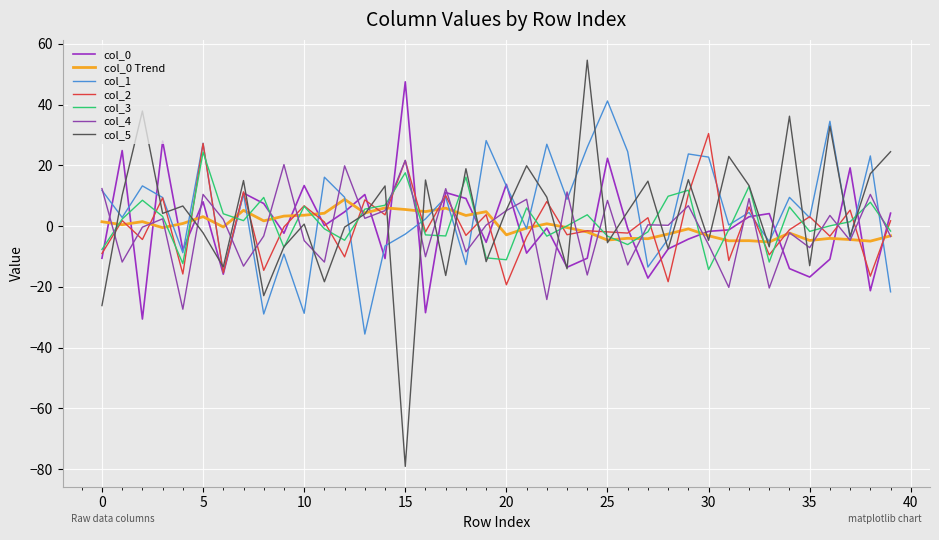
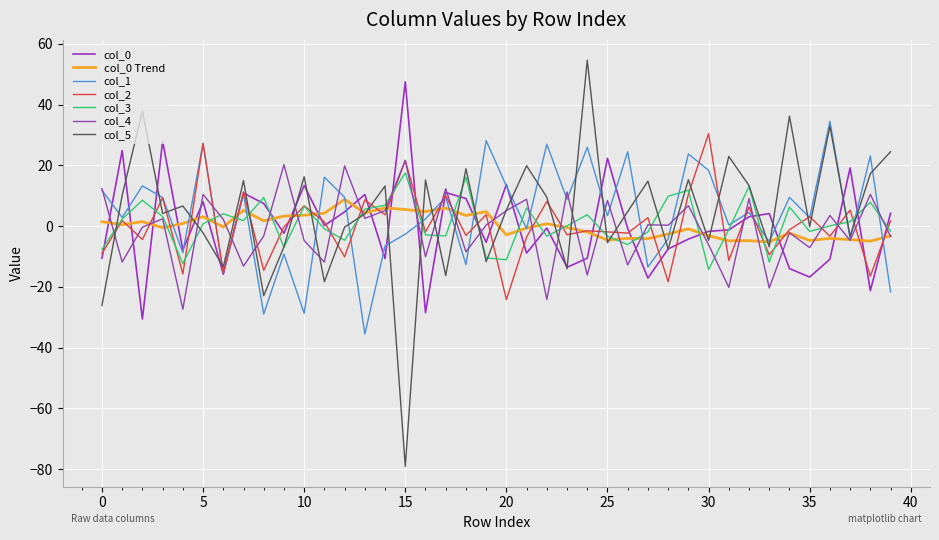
  {
    "col_0 Trend": {
      "0": 1,
      "5": 3,
      "10": 4,
      "15": 6,
      "20": -3,
      "25": -5,
      "30": -3,
      "35": -5
    },
    "col_1": {
      "10": -29,
      "15": -3,
-     "25": 41,
-     "30": 23
+     "25": 3,
+     "30": 18
    },
    "col_2": {
      "0": -9,
-     "20": -19,
+     "20": -24,
      "25": -2,
      "30": 31
    },
    "col_3": {
      "0": -8,
-     "5": 24,
+     "5": 1,
      "15": 18,
      "20": -11,
      "25": -3,
      "30": -14,
      "35": -2
    },
    "col_5": {
      "0": -26,
      "5": -2,
-     "10": 1,
+     "10": 16,
      "15": -79,
      "25": -5,
      "30": -5,
-     "35": -13
+     "35": 0
    }
  }
